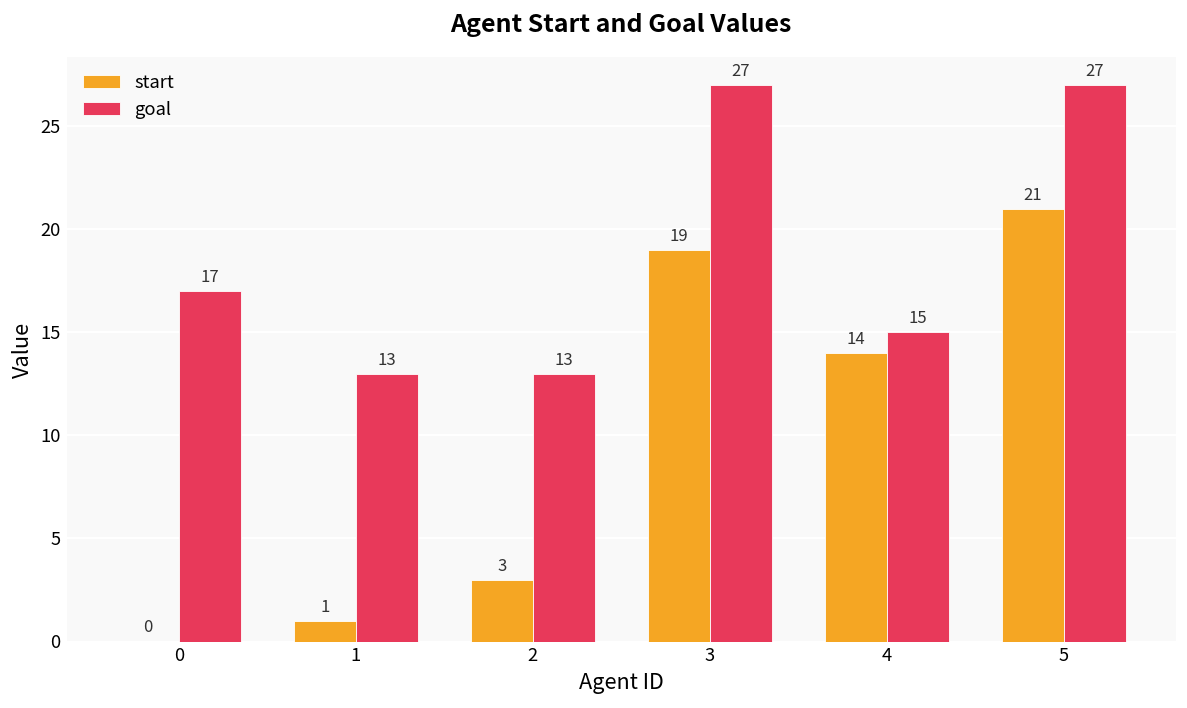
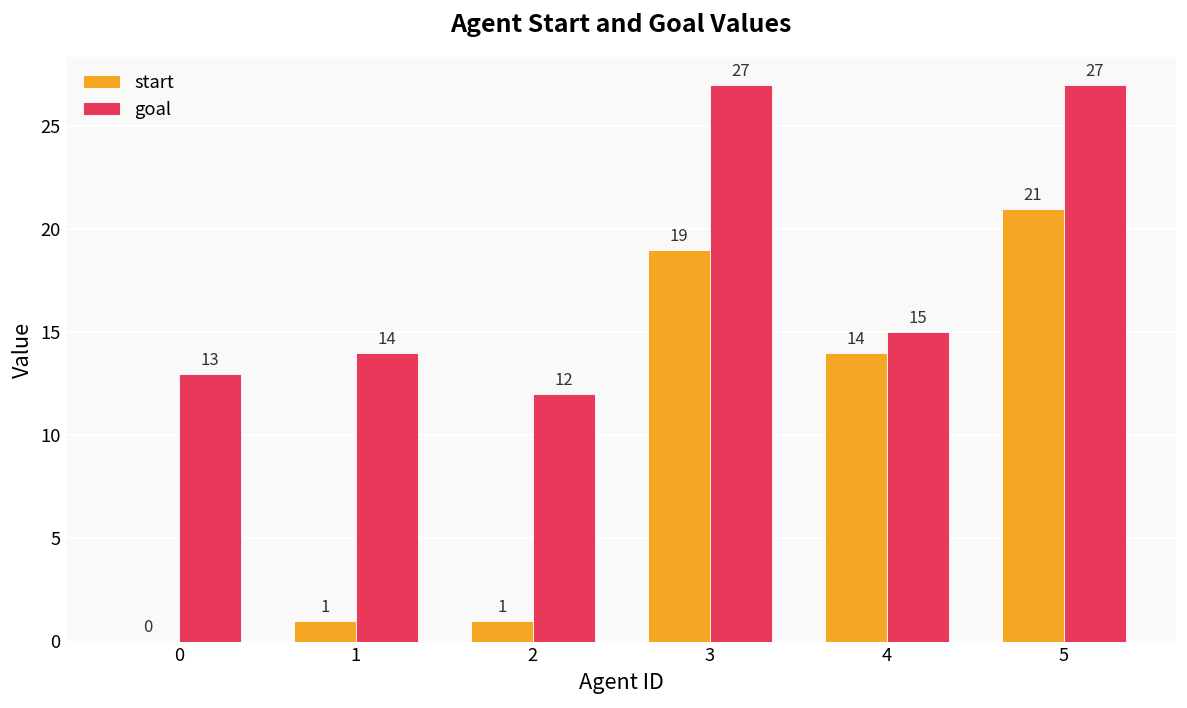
  {
    "start": {
      "0": 0,
      "1": 1,
-     "2": 3,
+     "2": 1,
      "3": 19,
      "4": 14,
      "5": 21
    },
    "goal": {
-     "0": 17,
-     "1": 13,
-     "2": 13,
+     "0": 13,
+     "1": 14,
+     "2": 12,
      "3": 27,
      "4": 15,
      "5": 27
    }
  }
